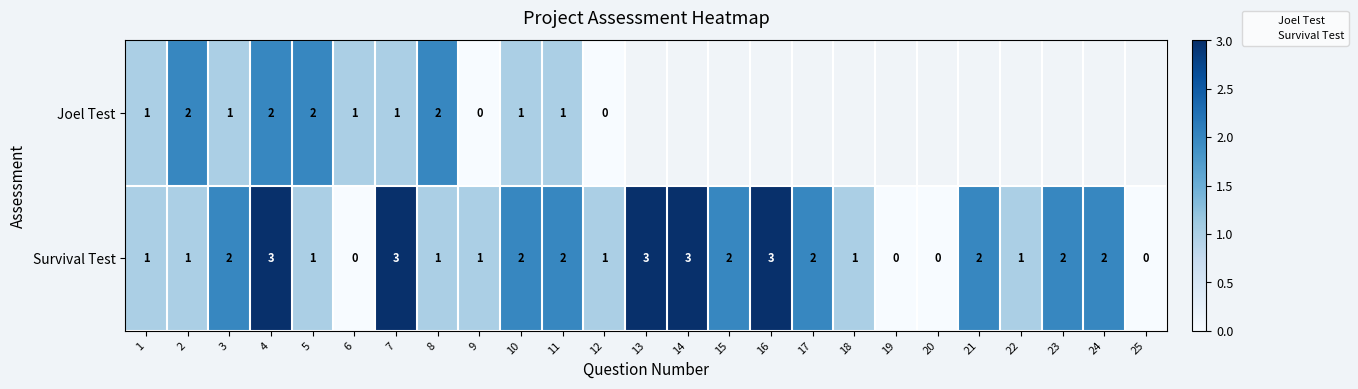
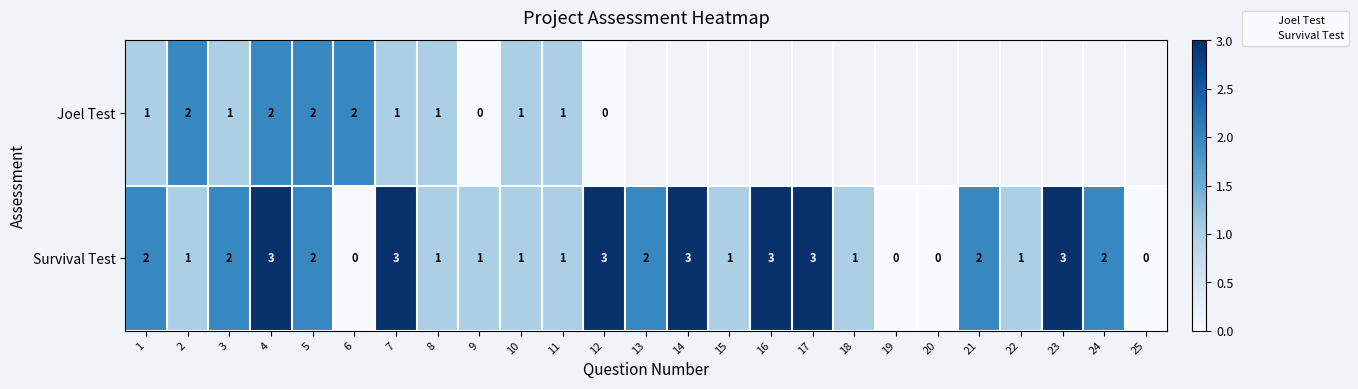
  {
    "Joel Test": {
-     "6": 1,
-     "8": 2
+     "6": 2,
+     "8": 1
    },
    "Survival Test": {
-     "1": 1,
-     "5": 1,
-     "10": 2,
-     "11": 2,
-     "12": 1,
-     "13": 3,
-     "15": 2,
-     "17": 2,
-     "23": 2
+     "1": 2,
+     "5": 2,
+     "10": 1,
+     "11": 1,
+     "12": 3,
+     "13": 2,
+     "15": 1,
+     "17": 3,
+     "23": 3
    }
  }
